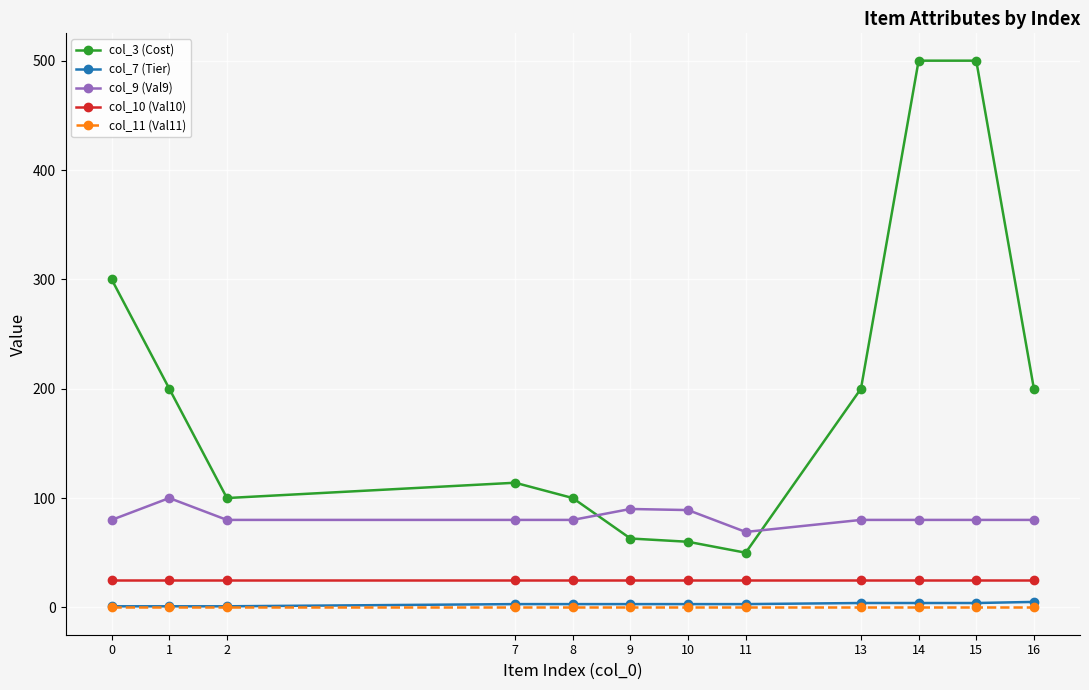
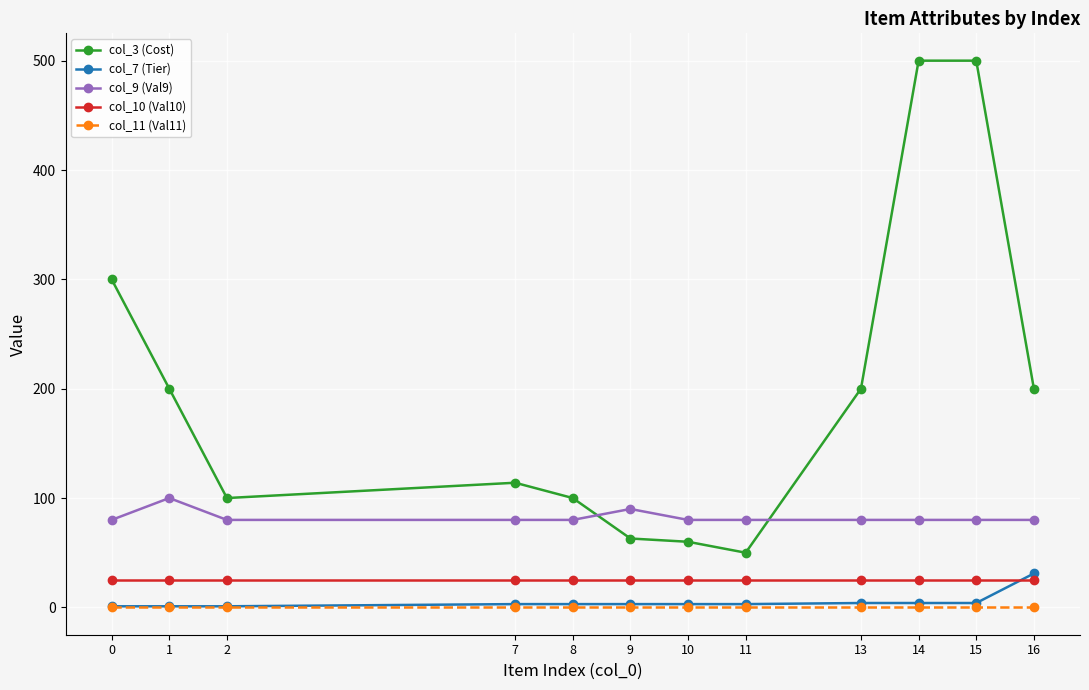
  {
    "col_3 (Cost)": {
      "0": 300,
      "1": 200,
      "2": 100,
      "7": 114,
      "8": 100,
      "9": 63,
      "10": 60,
      "11": 50,
      "13": 200,
      "14": 500,
      "15": 500,
      "16": 200
    },
    "col_7 (Tier)": {
      "7": 3,
      "8": 3,
      "9": 3,
      "10": 3,
      "11": 3,
      "13": 4,
      "14": 4,
      "15": 4,
-     "16": 5
+     "16": 31
    },
    "col_9 (Val9)": {
      "0": 80,
      "1": 100,
      "2": 80,
      "7": 80,
      "8": 80,
      "9": 90,
-     "10": 89,
-     "11": 69,
+     "10": 80,
+     "11": 80,
      "13": 80,
      "14": 80,
      "15": 80,
      "16": 80
    },
    "col_10 (Val10)": {
      "0": 25,
      "1": 25,
      "2": 25,
      "7": 25,
      "8": 25,
      "9": 25,
      "10": 25,
      "11": 25,
      "13": 25,
      "14": 25,
      "15": 25,
      "16": 25
    },
    "col_11 (Val11)": {
      "7": 0,
      "8": 0,
      "9": 0,
      "10": 0,
      "11": 0,
      "13": 0,
      "14": 0,
      "15": 0,
      "16": 0
    }
  }
